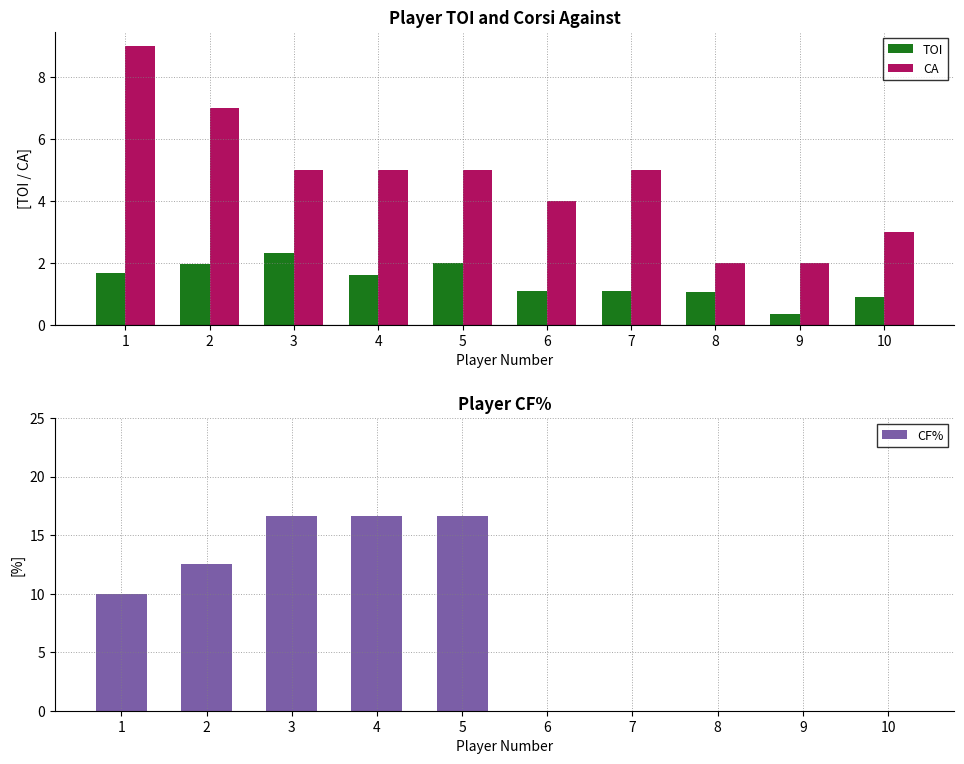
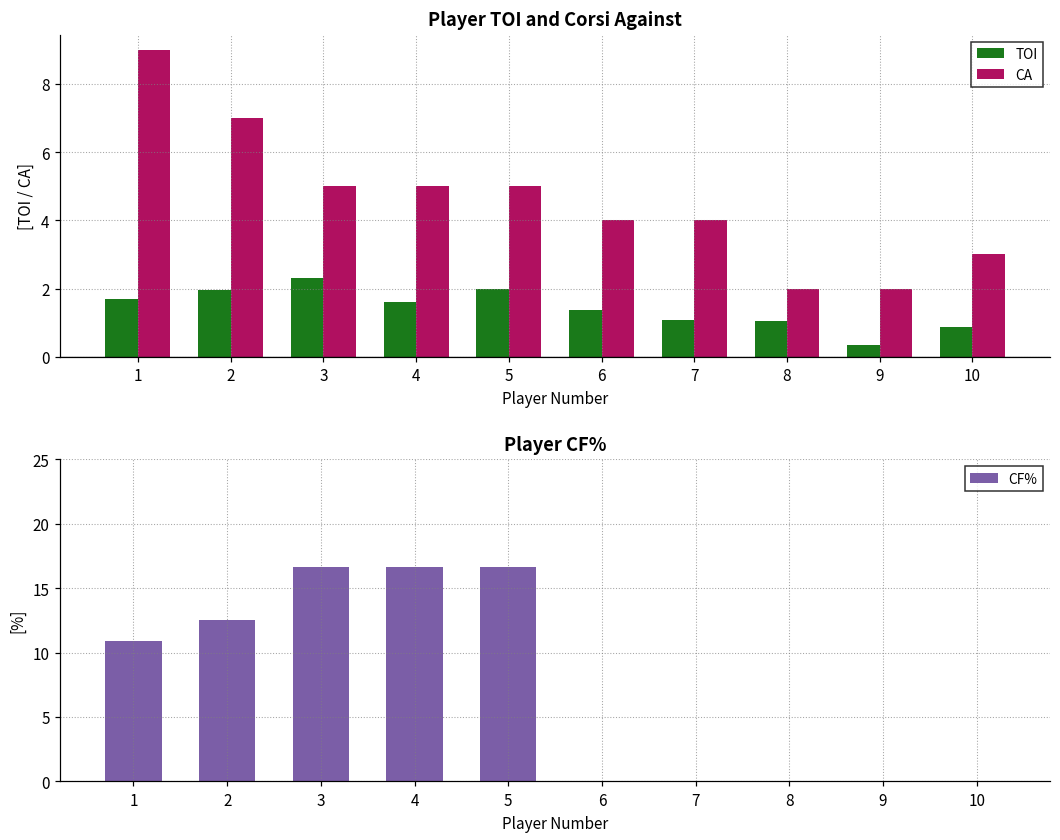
  {
    "Player TOI and Corsi Against": {
      "TOI": {
        "1": 1.7,
        "2": 2.0,
        "3": 2.3,
        "4": 1.6,
        "5": 2.0,
-       "6": 1.1,
+       "6": 1.4,
        "7": 1.1,
        "8": 1.1,
        "9": 0.3,
        "10": 0.9
      },
      "CA": {
        "1": 9,
        "2": 7,
        "3": 5,
        "4": 5,
        "5": 5,
        "6": 4,
-       "7": 5,
+       "7": 4,
        "8": 2,
        "9": 2,
        "10": 3
      }
    },
    "Player CF%": {
-     "1": 10.0,
+     "1": 10.9,
      "2": 12.5,
      "3": 16.7,
      "4": 16.7,
      "5": 16.7,
      "6": 0.0,
      "7": 0.0,
      "8": 0.0,
      "9": 0.0,
      "10": 0.0
    }
  }
